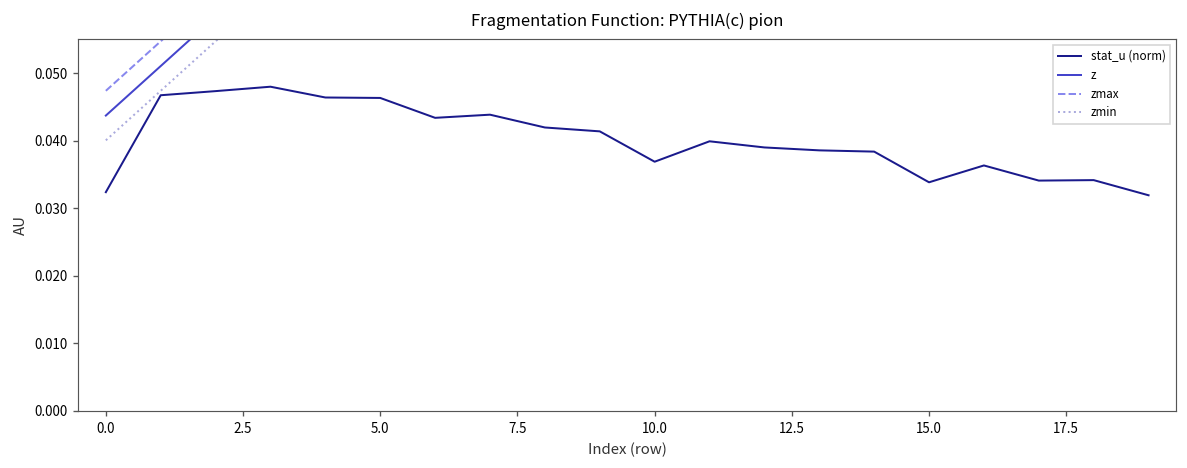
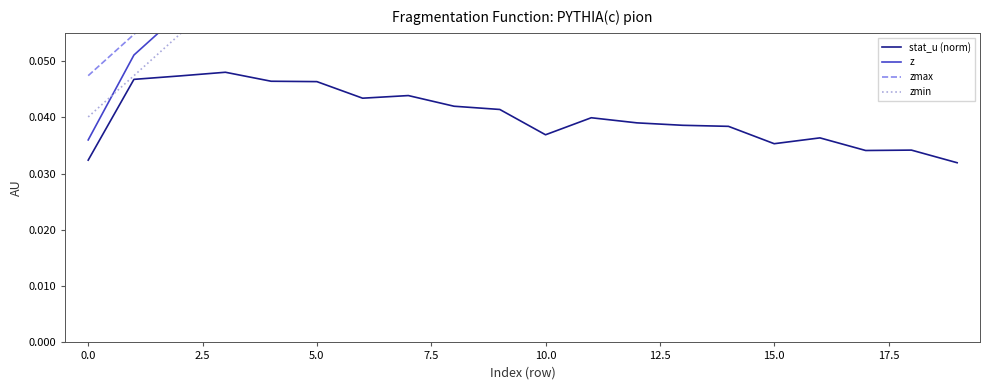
  {
    "stat_u (norm)": {
      "0.0": 0.032,
      "5.0": 0.046,
      "10.0": 0.037,
-     "15.0": 0.034
+     "15.0": 0.035
    },
    "z": {
-     "0.0": 0.044
+     "0.0": 0.036
    }
  }
